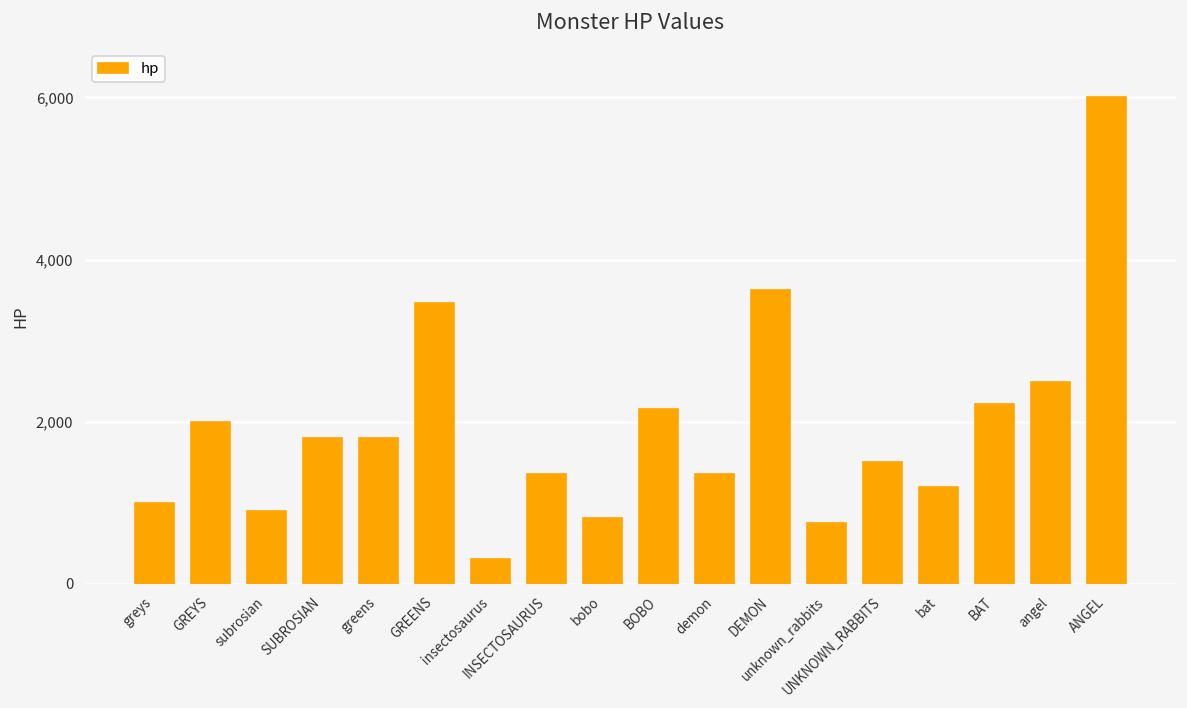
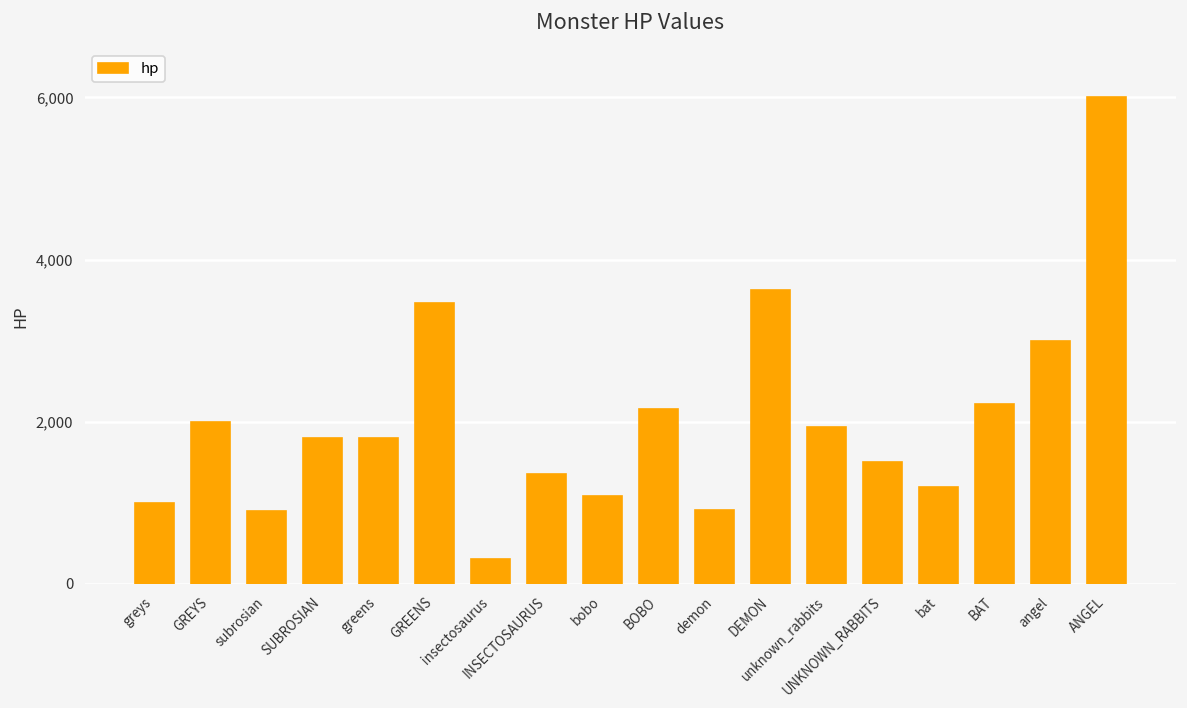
  {
    "greys": "1,000",
    "GREYS": "2,000",
    "subrosian": "900",
    "SUBROSIAN": "1,800",
    "greens": "1,800",
    "GREENS": "3,500",
    "insectosaurus": "300",
    "INSECTOSAURUS": "1,400",
-   "bobo": "800",
+   "bobo": "1,100",
    "BOBO": "2,200",
-   "demon": "1,400",
+   "demon": "900",
    "DEMON": "3,600",
-   "unknown_rabbits": "800",
+   "unknown_rabbits": "1,900",
    "UNKNOWN_RABBITS": "1,500",
    "bat": "1,200",
    "BAT": "2,200",
-   "angel": "2,500",
+   "angel": "3,000",
    "ANGEL": "6,000"
  }
